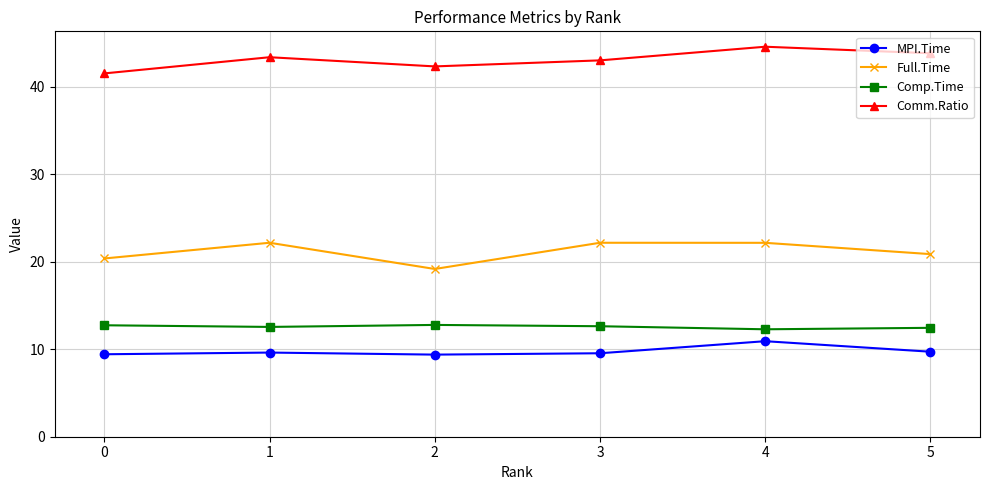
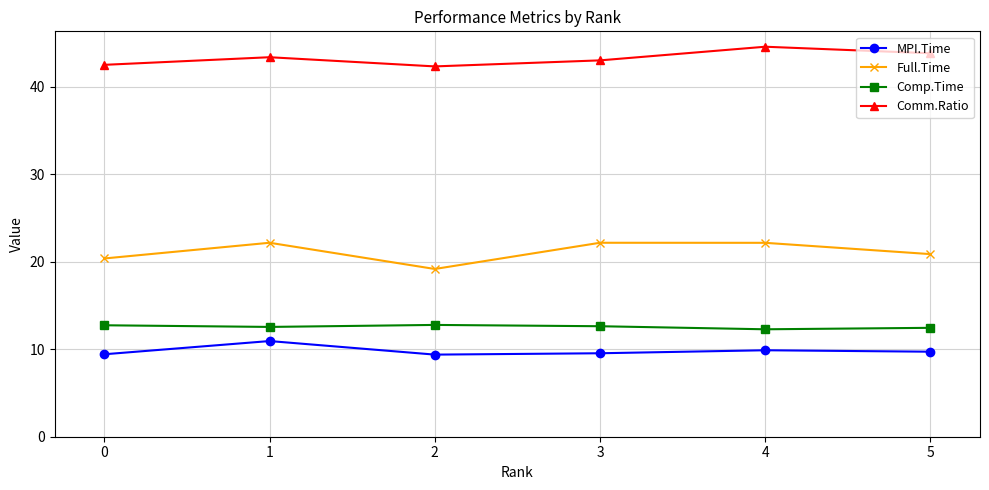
  {
    "MPI.Time": {
      "0": 9,
-     "1": 10,
+     "1": 11,
      "2": 9,
      "3": 10,
-     "4": 11,
+     "4": 10,
      "5": 10
    },
    "Full.Time": {
      "0": 20,
      "1": 22,
      "2": 19,
      "3": 22,
      "4": 22,
      "5": 21
    },
    "Comp.Time": {
      "0": 13,
      "1": 13,
      "2": 13,
      "3": 13,
      "4": 12,
      "5": 12
    },
    "Comm.Ratio": {
-     "0": 42,
+     "0": 43,
      "1": 43,
      "2": 42,
      "3": 43,
      "4": 45
    }
  }
